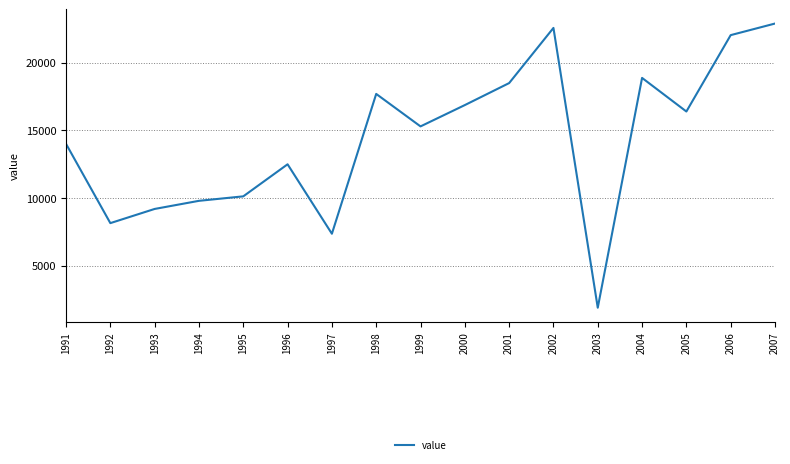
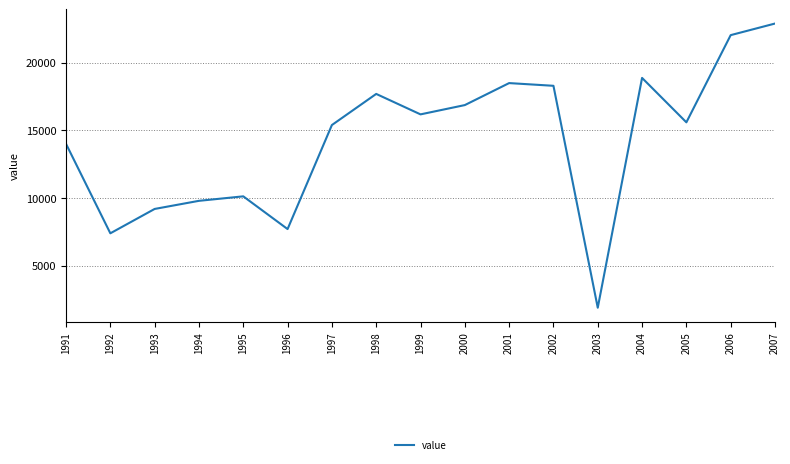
  {
    "1991": 14000,
-   "1992": 8200,
+   "1992": 7400,
    "1993": 9200,
    "1994": 9800,
    "1995": 10100,
-   "1996": 12500,
-   "1997": 7400,
+   "1996": 7700,
+   "1997": 15400,
    "1998": 17700,
-   "1999": 15300,
+   "1999": 16200,
    "2000": 16900,
    "2001": 18500,
-   "2002": 22600,
+   "2002": 18300,
    "2003": 1900,
    "2004": 18900,
-   "2005": 16400,
+   "2005": 15600,
    "2006": 22000,
    "2007": 22900
  }
